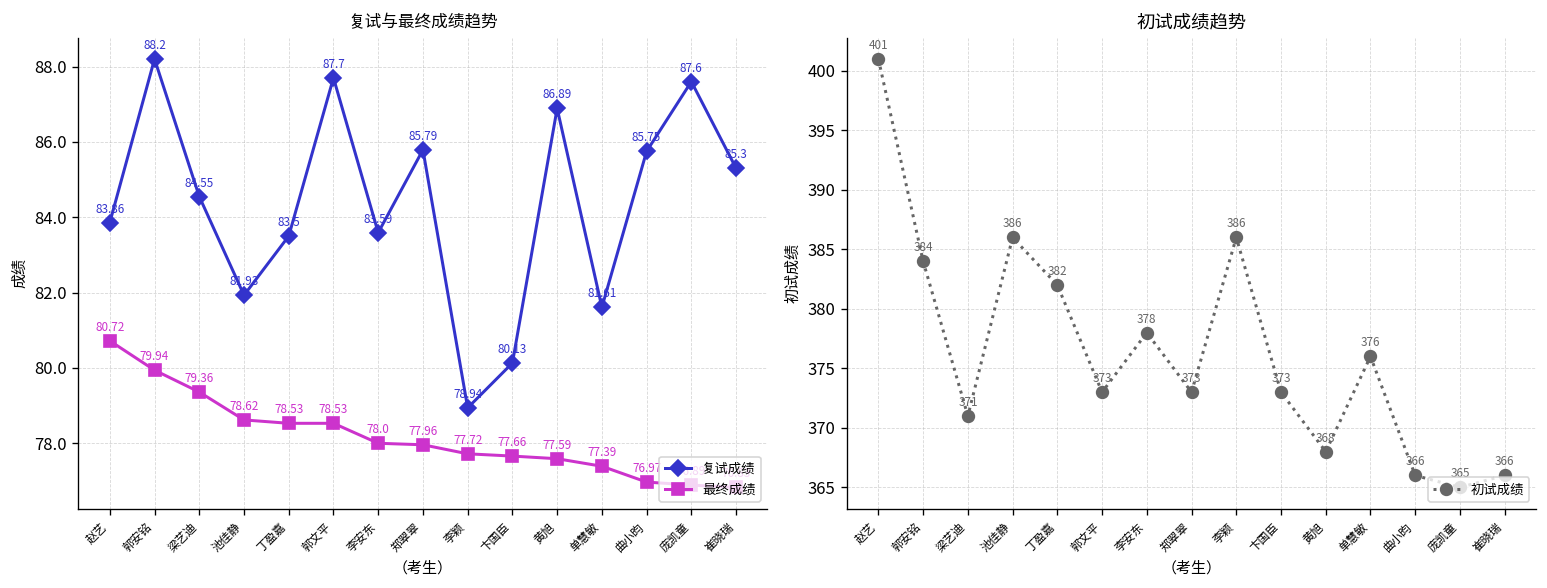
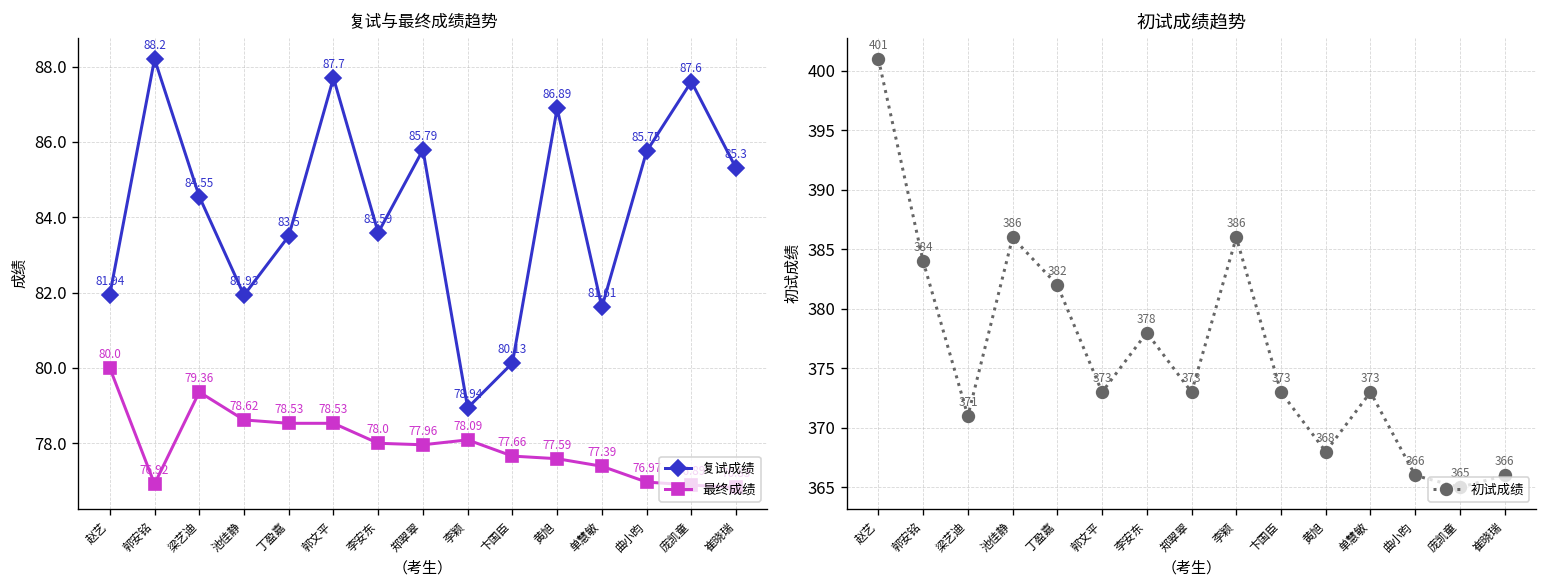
  {
    "复试与最终成绩趋势": {
      "复试成绩": {
-       "赵艺": 83.86,
+       "赵艺": 81.94,
        "郭安铭": 88.2,
        "梁艺迪": 84.55,
        "池佳静": 81.93,
        "丁盈嘉": 83.5,
        "郭文平": 87.7,
        "李安东": 83.59,
        "郑翠翠": 85.79,
        "李颖": 78.94,
        "卞国臣": 80.13,
        "黄旭": 86.89,
        "单慧敏": 81.61,
        "曲小昀": 85.75,
        "庞凯童": 87.6,
        "崔晓瑞": 85.3
      },
      "最终成绩": {
-       "赵艺": 80.72,
-       "郭安铭": 79.94,
+       "赵艺": 80.0,
+       "郭安铭": 76.92,
        "梁艺迪": 79.36,
        "池佳静": 78.62,
        "丁盈嘉": 78.53,
        "郭文平": 78.53,
        "李安东": 78.0,
        "郑翠翠": 77.96,
-       "李颖": 77.72,
+       "李颖": 78.09,
        "卞国臣": 77.66,
        "黄旭": 77.59,
        "单慧敏": 77.39
      }
    },
    "初试成绩趋势": {
      "赵艺": 401,
      "郭安铭": 384,
      "梁艺迪": 371,
      "池佳静": 386,
      "丁盈嘉": 382,
      "郭文平": 373,
      "李安东": 378,
      "郑翠翠": 373,
      "李颖": 386,
      "卞国臣": 373,
      "黄旭": 368,
-     "单慧敏": 376,
+     "单慧敏": 373,
      "曲小昀": 366,
      "崔晓瑞": 366
    }
  }
